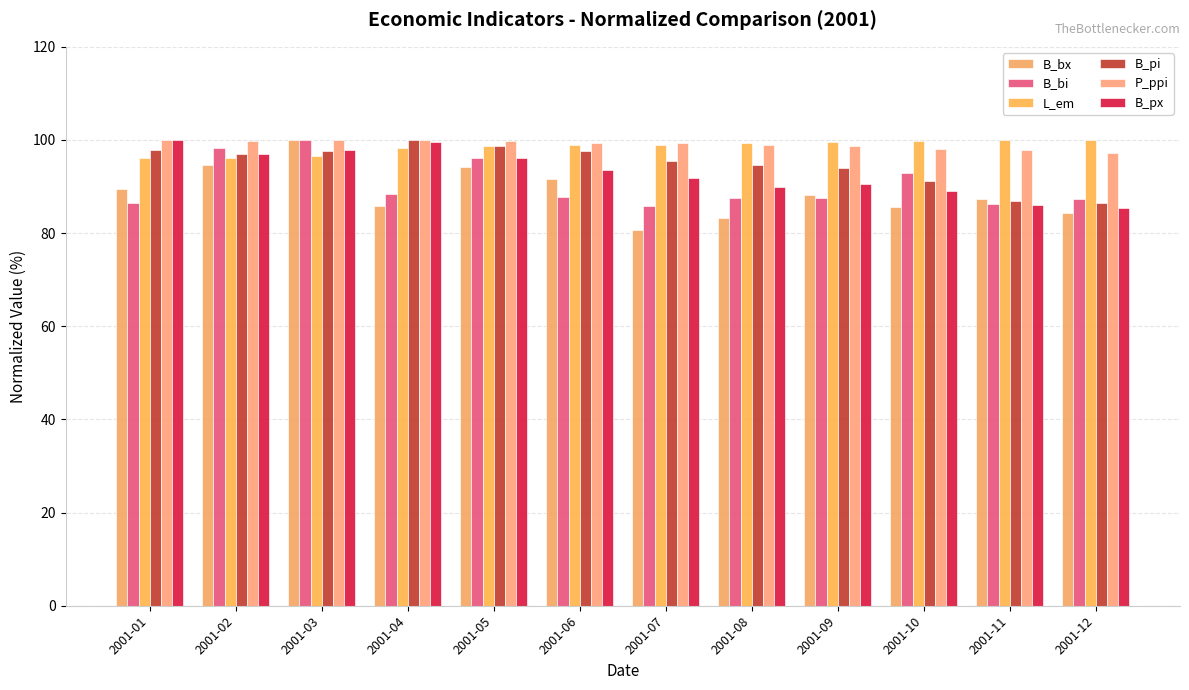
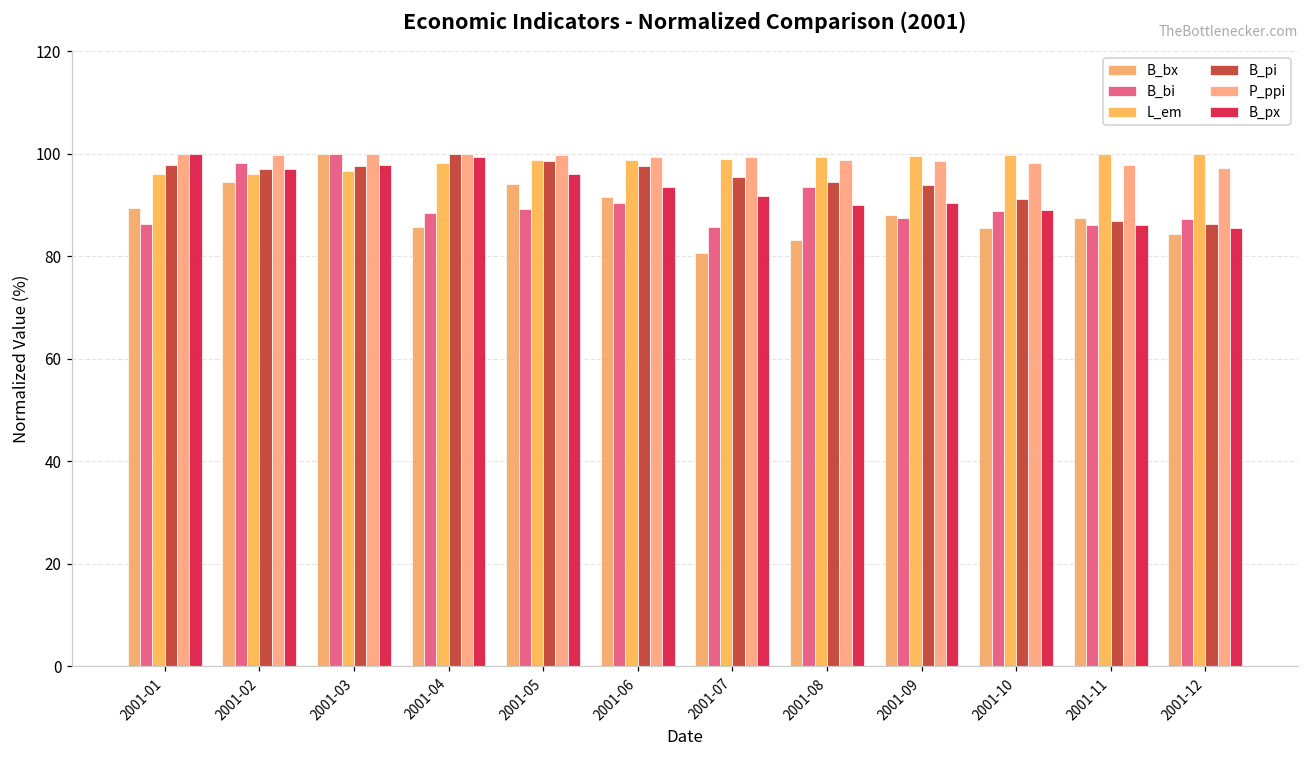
  {
    "B_bi": {
      "2001-01": 86,
      "2001-02": 98,
      "2001-03": 100,
      "2001-04": 89,
-     "2001-05": 96,
-     "2001-06": 88,
+     "2001-05": 89,
+     "2001-06": 90,
      "2001-07": 86,
-     "2001-08": 88,
+     "2001-08": 94,
      "2001-09": 87,
-     "2001-10": 93,
+     "2001-10": 89,
      "2001-11": 86,
      "2001-12": 87
    }
  }
